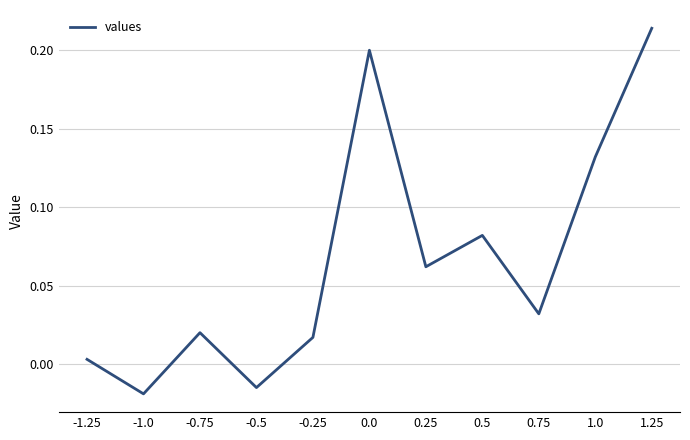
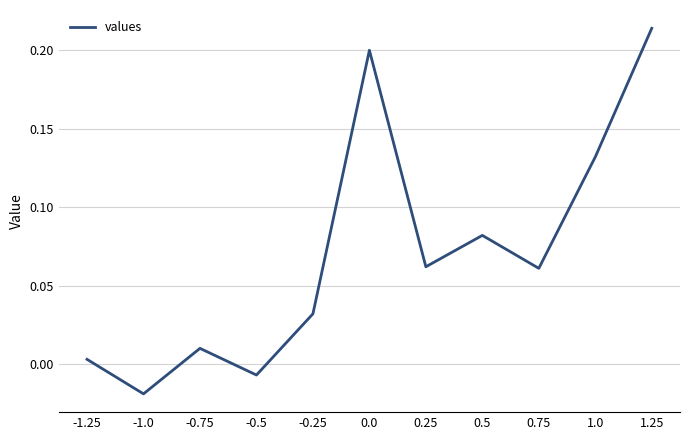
  {
    "-1.25": 0.003,
    "-1.0": -0.019,
-   "-0.75": 0.02,
-   "-0.5": -0.015,
-   "-0.25": 0.017,
+   "-0.75": 0.01,
+   "-0.5": -0.007,
+   "-0.25": 0.032,
    "0.0": 0.200,
    "0.25": 0.062,
    "0.5": 0.082,
-   "0.75": 0.032,
+   "0.75": 0.061,
    "1.0": 0.132,
    "1.25": 0.214
  }
